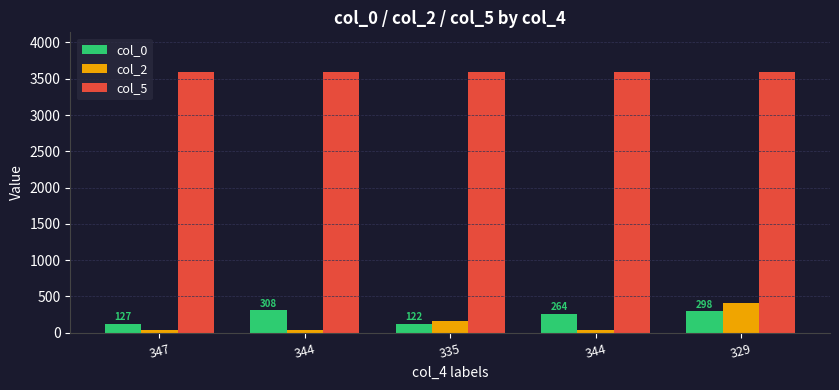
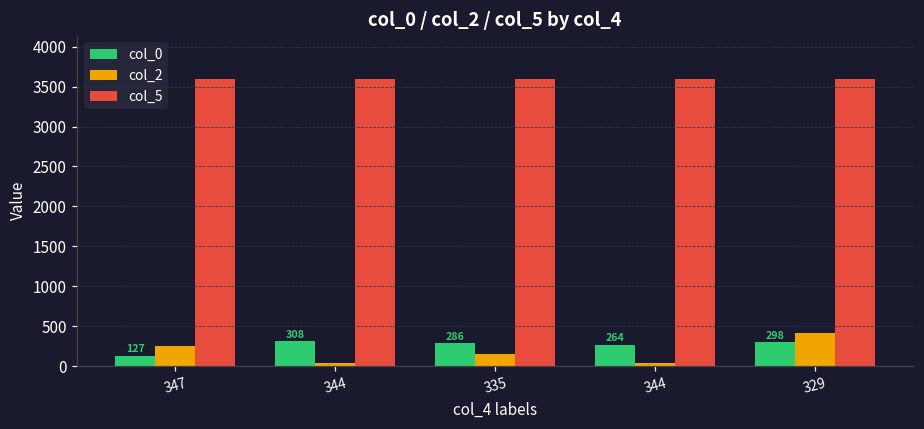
  {
    "col_0": {
      "347": 127,
-     "335": 122,
+     "335": 286,
      "329": 298
    },
    "col_2": {
-     "347": 0,
+     "347": 300,
      "335": 200,
      "329": 400
    },
    "col_5": {
      "347": 3600,
      "335": 3600,
      "329": 3600
    }
  }
